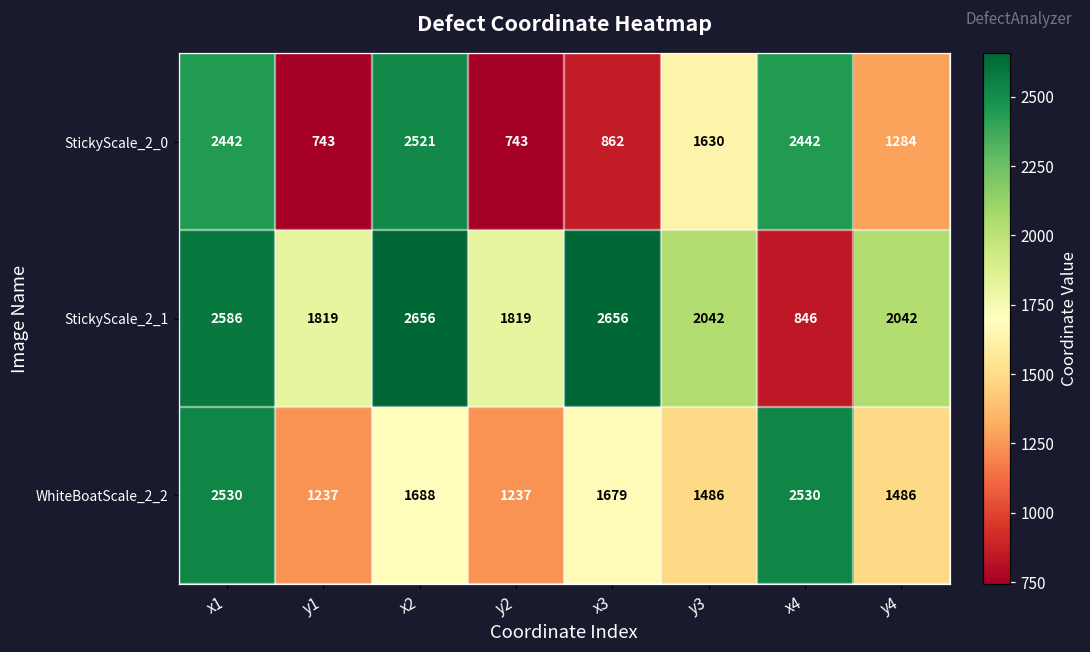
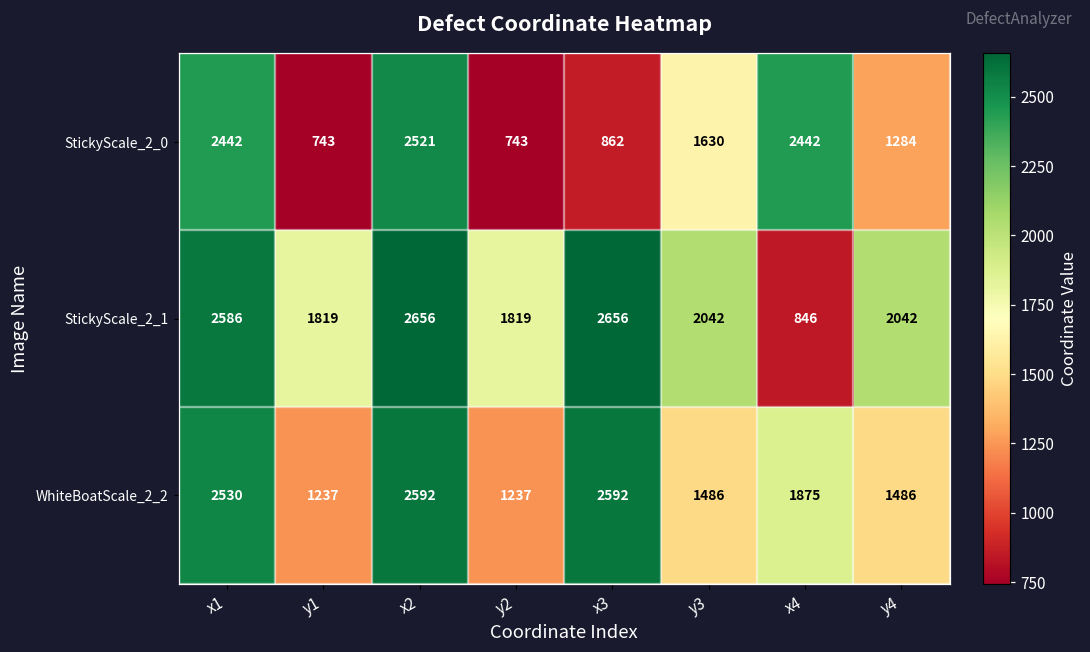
  {
    "StickyScale_2_0": {
      "x1": 2442,
      "y1": 743,
      "x2": 2521,
      "y2": 743,
      "x3": 862,
      "y3": 1630,
      "x4": 2442,
      "y4": 1284
    },
    "StickyScale_2_1": {
      "x1": 2586,
      "y1": 1819,
      "x2": 2656,
      "y2": 1819,
      "x3": 2656,
      "y3": 2042,
      "x4": 846,
      "y4": 2042
    },
    "WhiteBoatScale_2_2": {
      "x1": 2530,
      "y1": 1237,
-     "x2": 1688,
+     "x2": 2592,
      "y2": 1237,
-     "x3": 1679,
+     "x3": 2592,
      "y3": 1486,
-     "x4": 2530,
+     "x4": 1875,
      "y4": 1486
    }
  }
